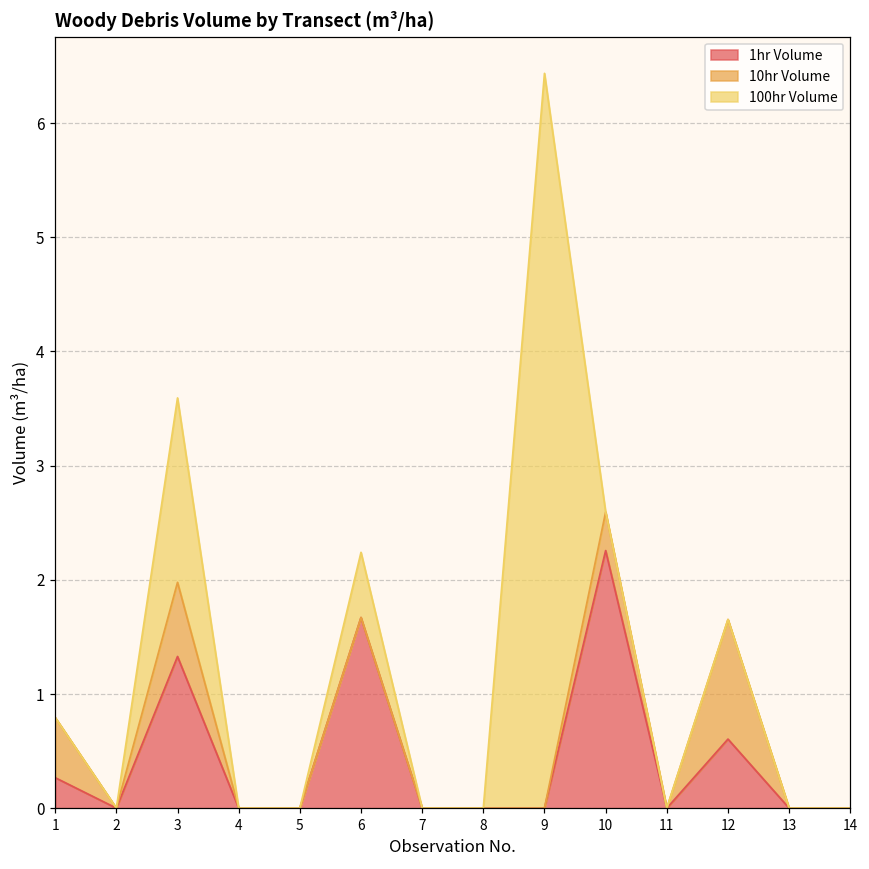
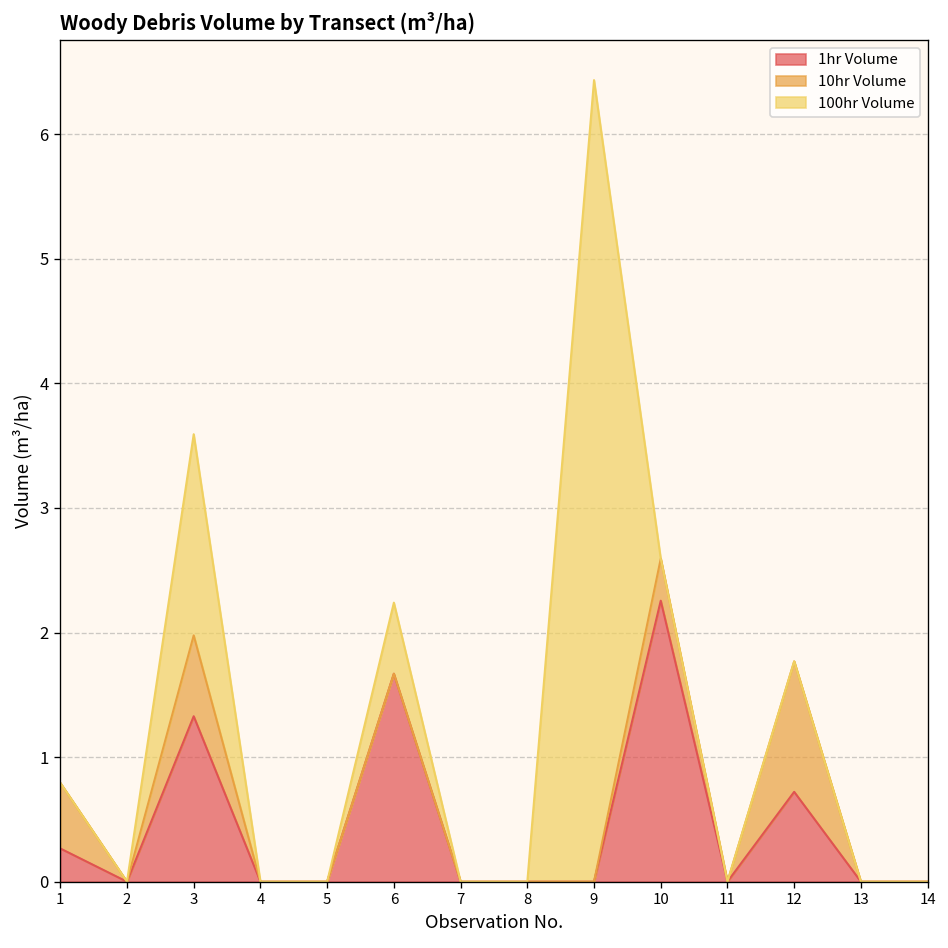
  {
    "1hr Volume": {
      "1": 0.27,
      "3": 1.33,
      "10": 2.26,
-     "12": 0.60
+     "12": 0.72
    }
  }
